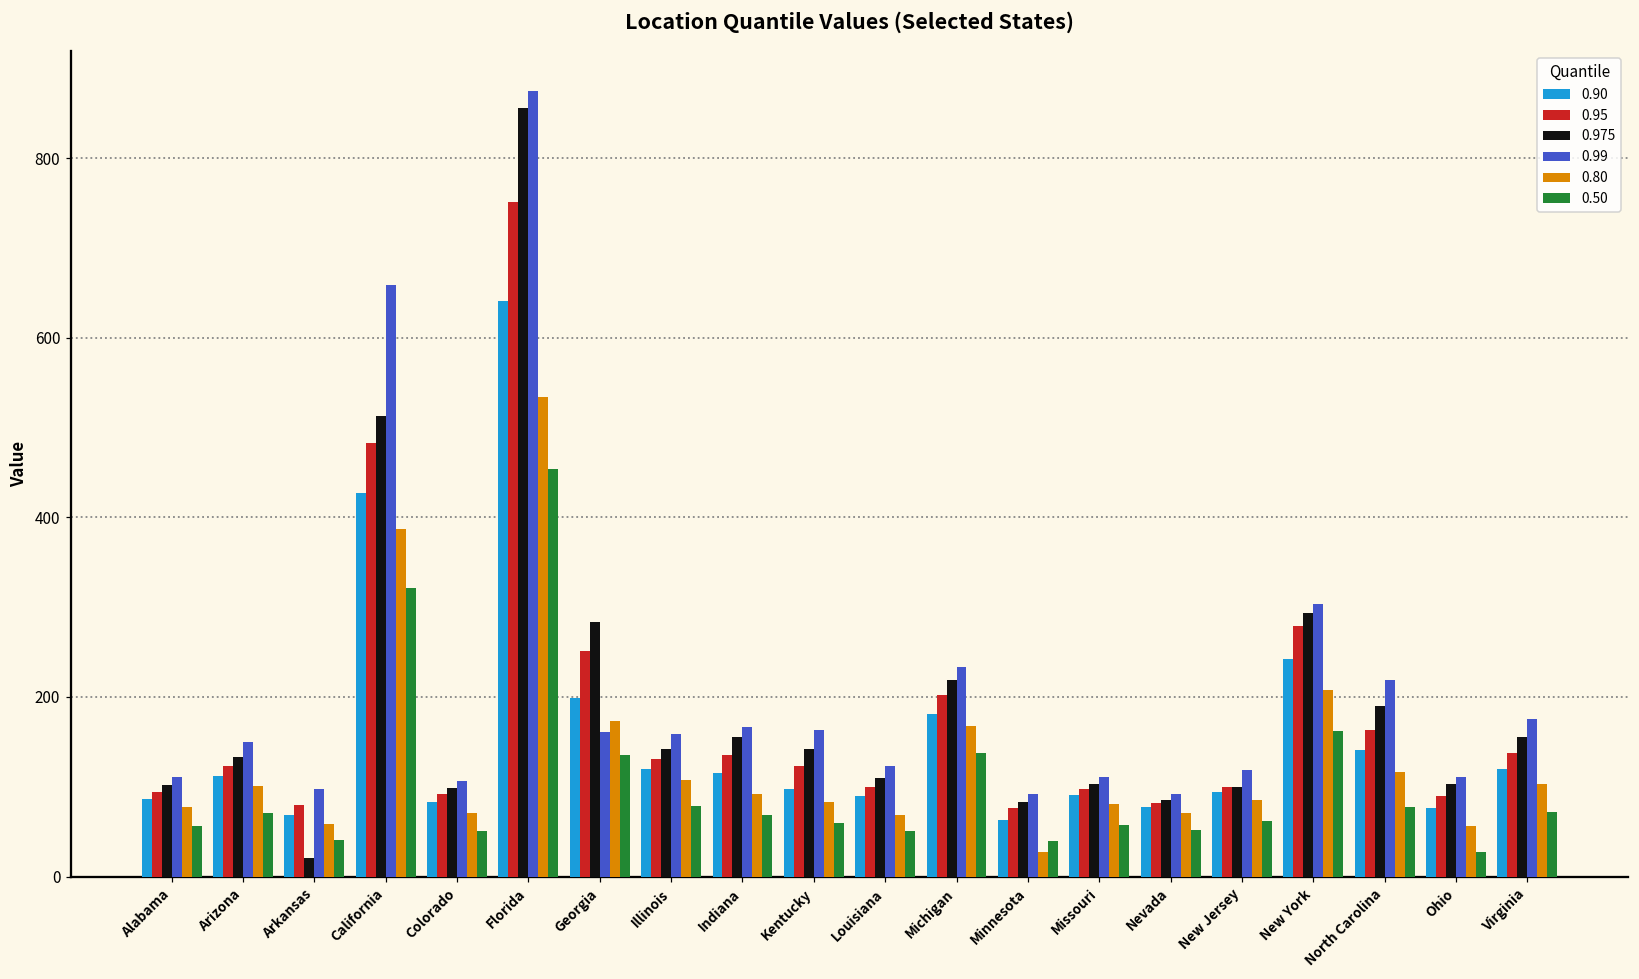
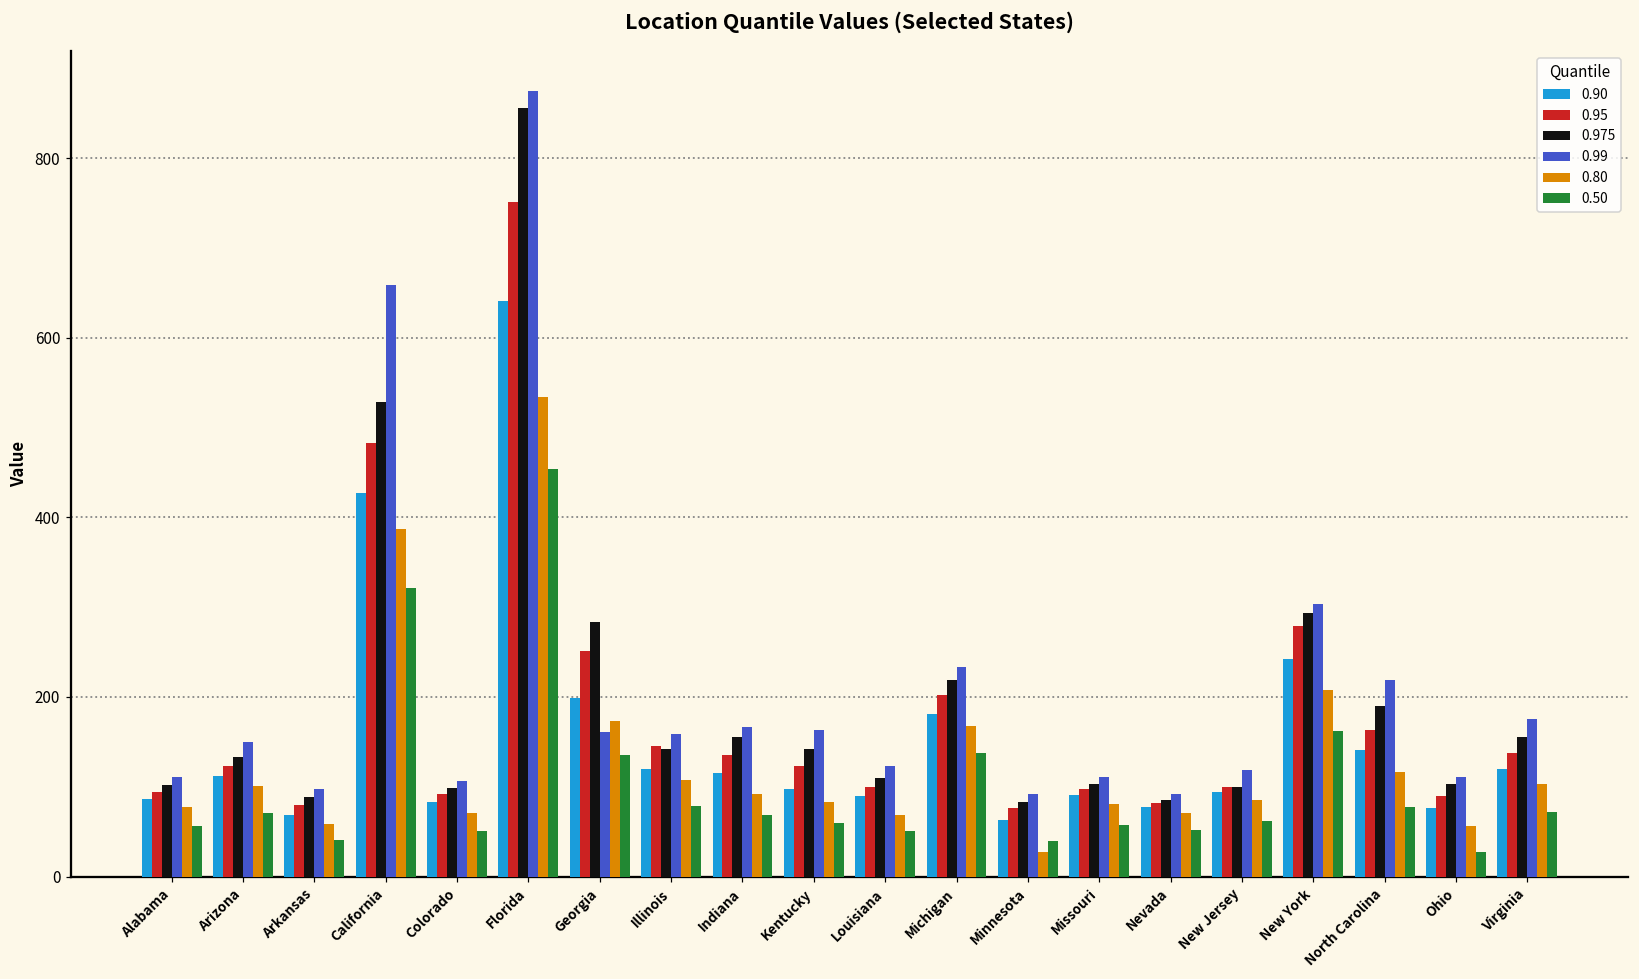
  {
    "0.90": {
      "Alabama": 90,
      "Arizona": 110,
      "Arkansas": 70,
      "California": 430,
      "Colorado": 80,
      "Florida": 640,
      "Georgia": 200,
      "Illinois": 120,
      "Indiana": 120,
      "Kentucky": 100,
      "Louisiana": 90,
      "Michigan": 180,
      "Minnesota": 60,
      "Missouri": 90,
      "Nevada": 80,
      "New Jersey": 90,
      "New York": 240,
      "North Carolina": 140,
      "Ohio": 80,
      "Virginia": 120
    },
    "0.95": {
      "Alabama": 90,
      "Arizona": 120,
      "Arkansas": 80,
      "California": 480,
      "Colorado": 90,
      "Florida": 750,
      "Georgia": 250,
-     "Illinois": 130,
+     "Illinois": 150,
      "Indiana": 140,
      "Kentucky": 120,
      "Louisiana": 100,
      "Michigan": 200,
      "Minnesota": 80,
      "Missouri": 100,
      "Nevada": 80,
      "New Jersey": 100,
      "New York": 280,
      "North Carolina": 160,
      "Ohio": 90,
      "Virginia": 140
    },
    "0.975": {
      "Alabama": 100,
      "Arizona": 130,
-     "Arkansas": 20,
-     "California": 510,
+     "Arkansas": 90,
+     "California": 530,
      "Colorado": 100,
      "Florida": 860,
      "Georgia": 280,
      "Illinois": 140,
      "Indiana": 160,
      "Kentucky": 140,
      "Louisiana": 110,
      "Michigan": 220,
      "Minnesota": 80,
      "Missouri": 100,
      "Nevada": 90,
      "New Jersey": 100,
      "New York": 290,
      "North Carolina": 190,
      "Ohio": 100,
      "Virginia": 160
    },
    "0.99": {
      "Alabama": 110,
      "Arizona": 150,
      "Arkansas": 100,
      "California": 660,
      "Colorado": 110,
      "Florida": 880,
      "Georgia": 160,
      "Illinois": 160,
      "Indiana": 170,
      "Kentucky": 160,
      "Louisiana": 120,
      "Michigan": 230,
      "Minnesota": 90,
      "Missouri": 110,
      "Nevada": 90,
      "New Jersey": 120,
      "New York": 300,
      "North Carolina": 220,
      "Ohio": 110,
      "Virginia": 180
    },
    "0.80": {
      "Alabama": 80,
      "Arizona": 100,
      "Arkansas": 60,
      "California": 390,
      "Colorado": 70,
      "Florida": 530,
      "Georgia": 170,
      "Illinois": 110,
      "Indiana": 90,
      "Kentucky": 80,
      "Louisiana": 70,
      "Michigan": 170,
      "Minnesota": 30,
      "Missouri": 80,
      "Nevada": 70,
      "New Jersey": 90,
      "New York": 210,
      "North Carolina": 120,
      "Ohio": 60,
      "Virginia": 100
    },
    "0.50": {
      "Alabama": 60,
      "Arizona": 70,
      "Arkansas": 40,
      "California": 320,
      "Colorado": 50,
      "Florida": 450,
      "Georgia": 140,
      "Illinois": 80,
      "Indiana": 70,
      "Kentucky": 60,
      "Louisiana": 50,
      "Michigan": 140,
      "Minnesota": 40,
      "Missouri": 60,
      "Nevada": 50,
      "New Jersey": 60,
      "New York": 160,
      "North Carolina": 80,
      "Ohio": 30,
      "Virginia": 70
    }
  }
